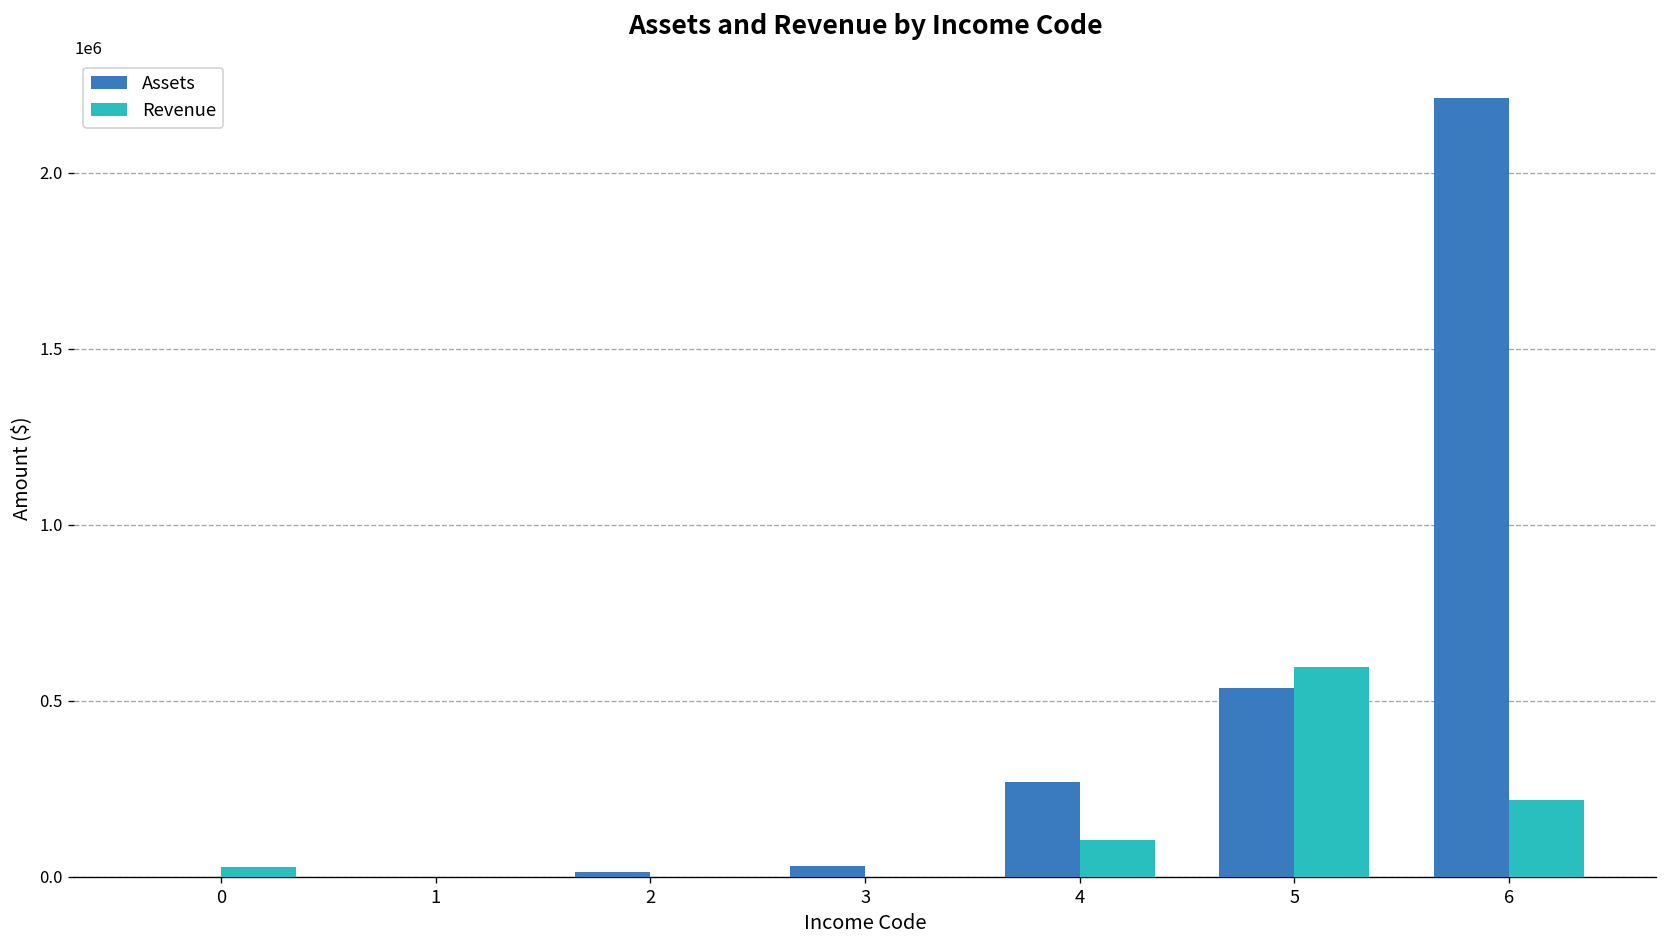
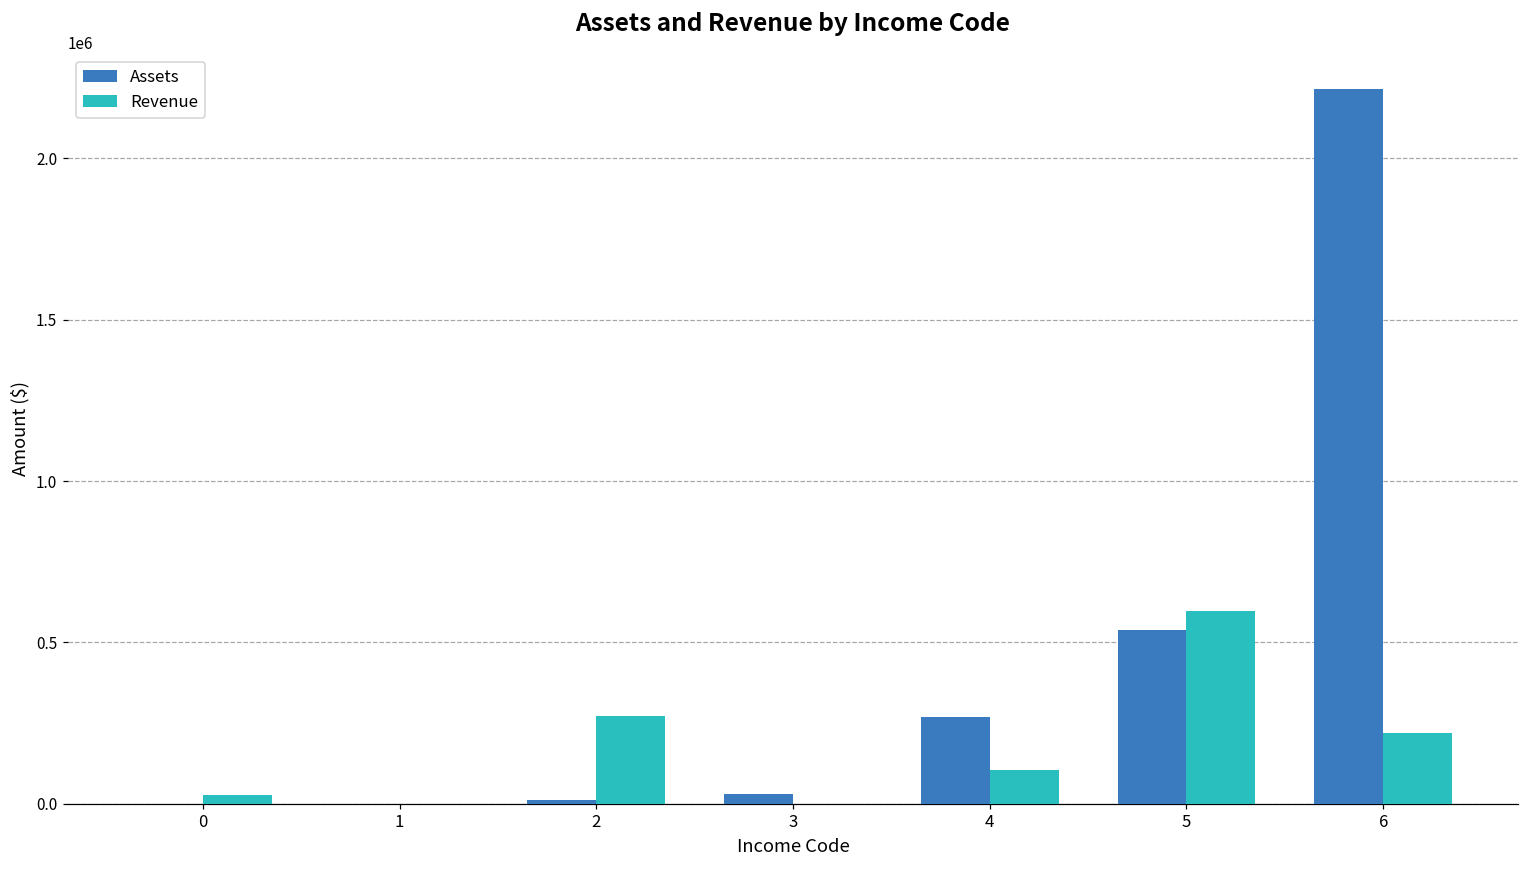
  {
    "Assets": {
      "0": 0,
      "1": 0,
      "2": 10000,
      "3": 30000,
      "4": 270000,
      "5": 540000,
      "6": 2210000
    },
    "Revenue": {
      "0": 30000,
      "1": 0,
-     "2": 0,
+     "2": 270000,
      "4": 100000,
      "5": 600000,
      "6": 220000
    }
  }
